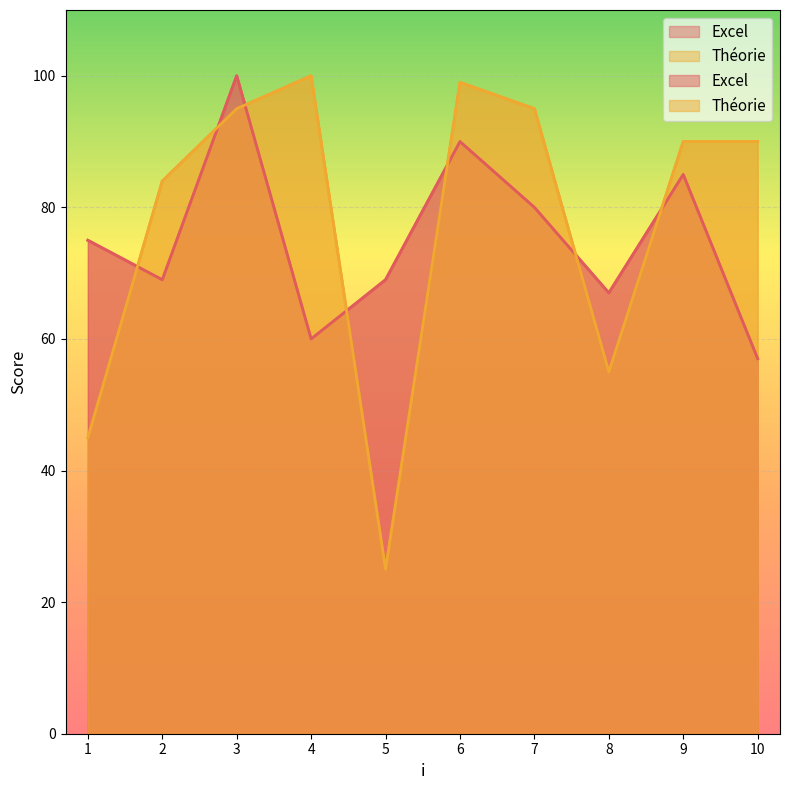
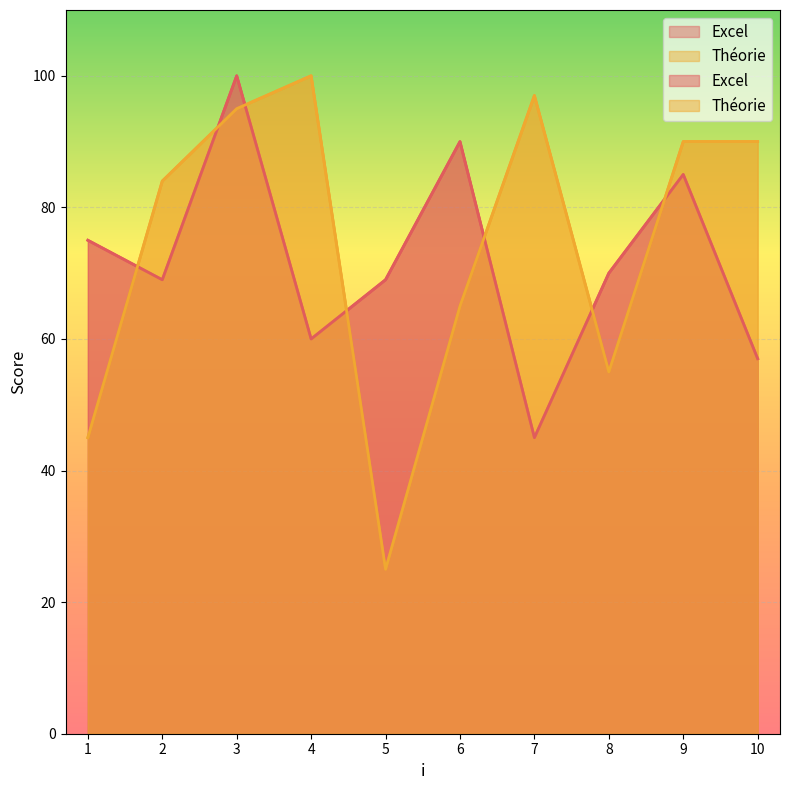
  {
    "Excel": {
      "1": 75,
      "2": 69,
      "3": 100,
      "4": 60,
      "5": 69,
      "6": 90,
-     "7": 80,
-     "8": 67,
+     "7": 45,
+     "8": 70,
      "9": 85,
      "10": 57
    },
    "Théorie": {
      "1": 45,
      "2": 84,
      "3": 95,
      "4": 100,
      "5": 25,
-     "6": 99,
-     "7": 95,
+     "6": 65,
+     "7": 97,
      "8": 55,
      "9": 90,
      "10": 90
    }
  }
